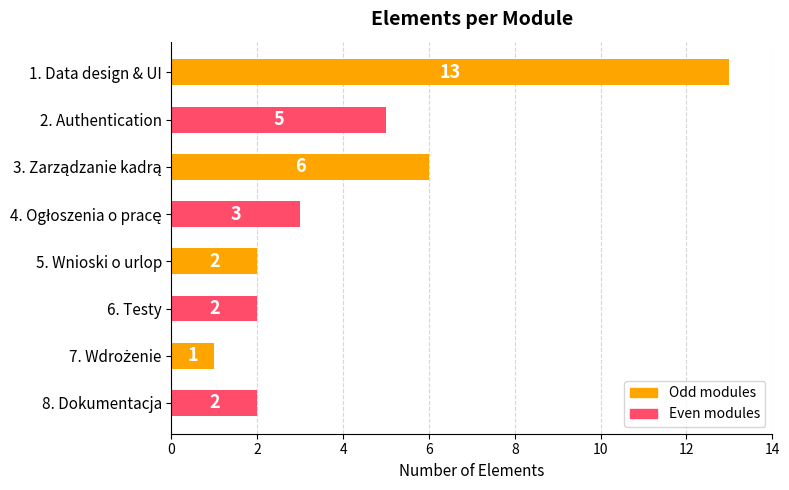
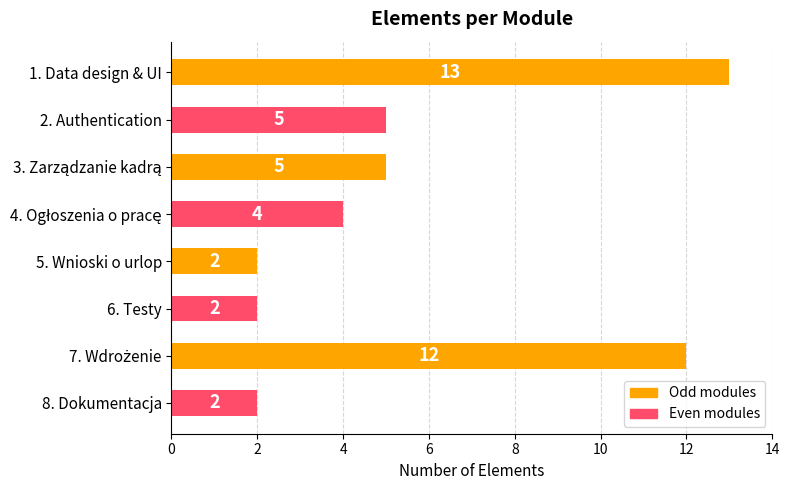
  {
    "1. Data design & UI": 13,
    "2. Authentication": 5,
-   "3. Zarządzanie kadrą": 6,
-   "4. Ogłoszenia o pracę": 3,
+   "3. Zarządzanie kadrą": 5,
+   "4. Ogłoszenia o pracę": 4,
    "5. Wnioski o urlop": 2,
    "6. Testy": 2,
-   "7. Wdrożenie": 1,
+   "7. Wdrożenie": 12,
    "8. Dokumentacja": 2
  }
